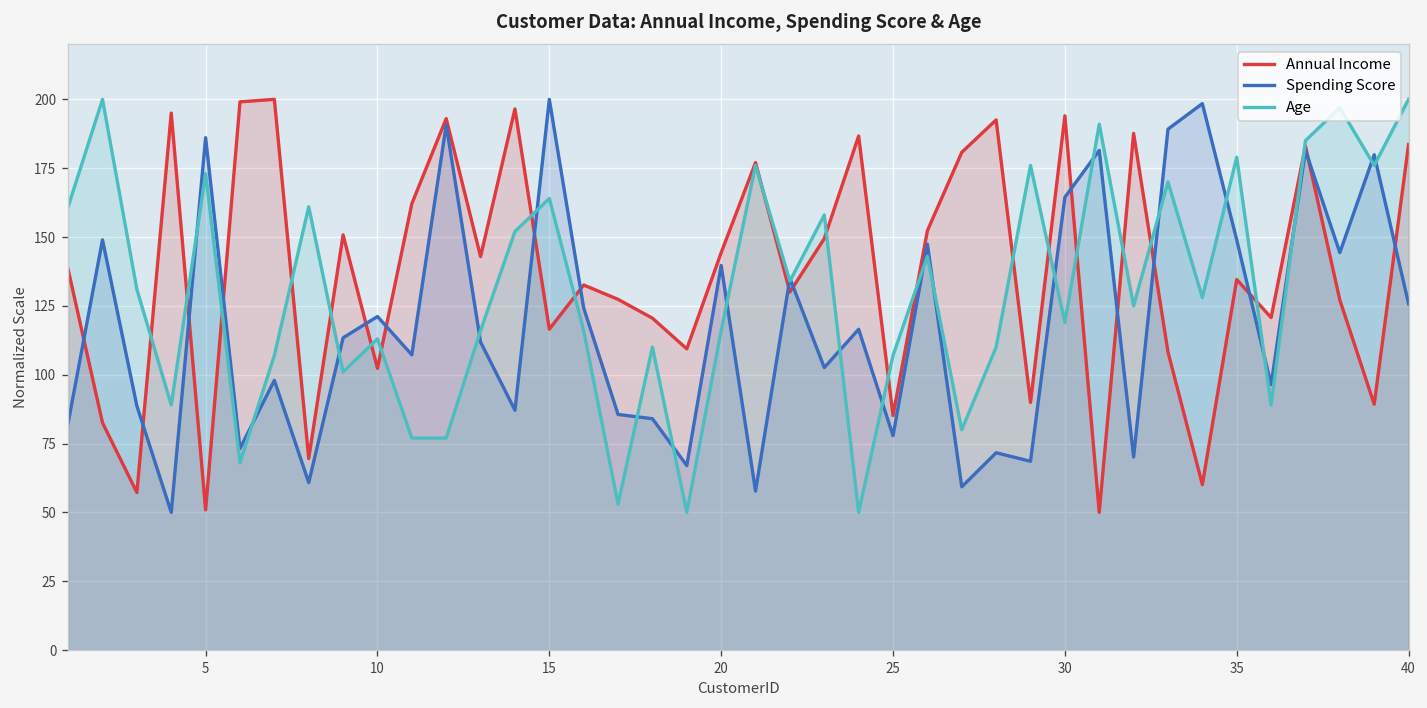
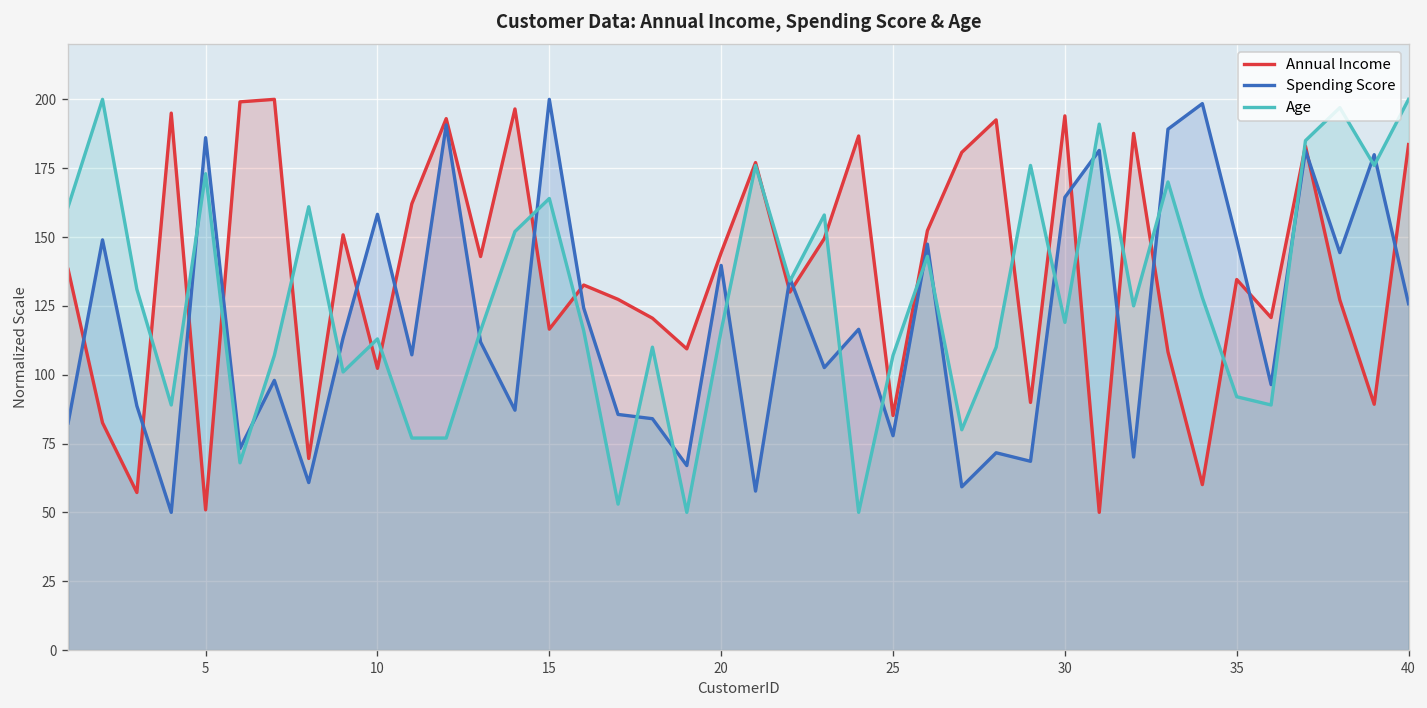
  {
    "Annual Income": {
      "5": 51,
      "10": 102,
      "15": 117,
      "20": 144,
      "25": 85,
      "30": 194,
      "35": 135,
      "40": 184
    },
    "Spending Score": {
      "5": 186,
-     "10": 121,
+     "10": 158,
      "15": 200,
      "20": 140,
      "25": 78,
      "30": 164,
      "35": 149,
      "40": 126
    },
    "Age": {
      "5": 173,
      "10": 113,
      "15": 164,
      "20": 116,
      "25": 107,
      "30": 119,
-     "35": 179,
+     "35": 92,
      "40": 200
    }
  }
